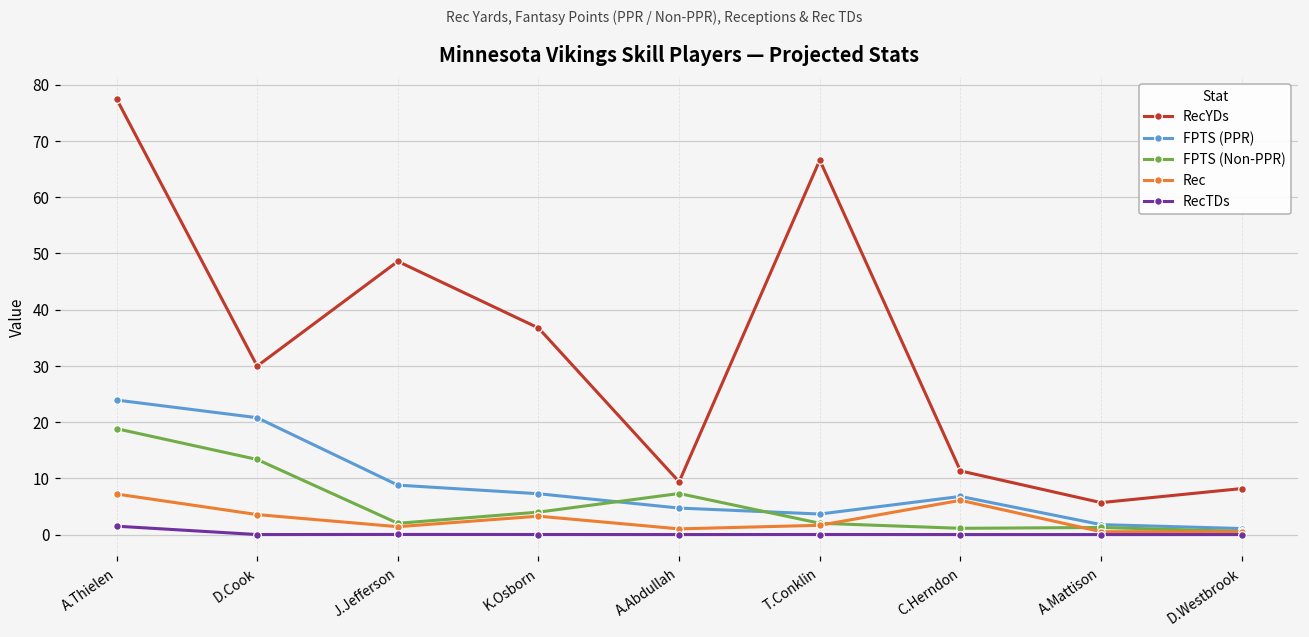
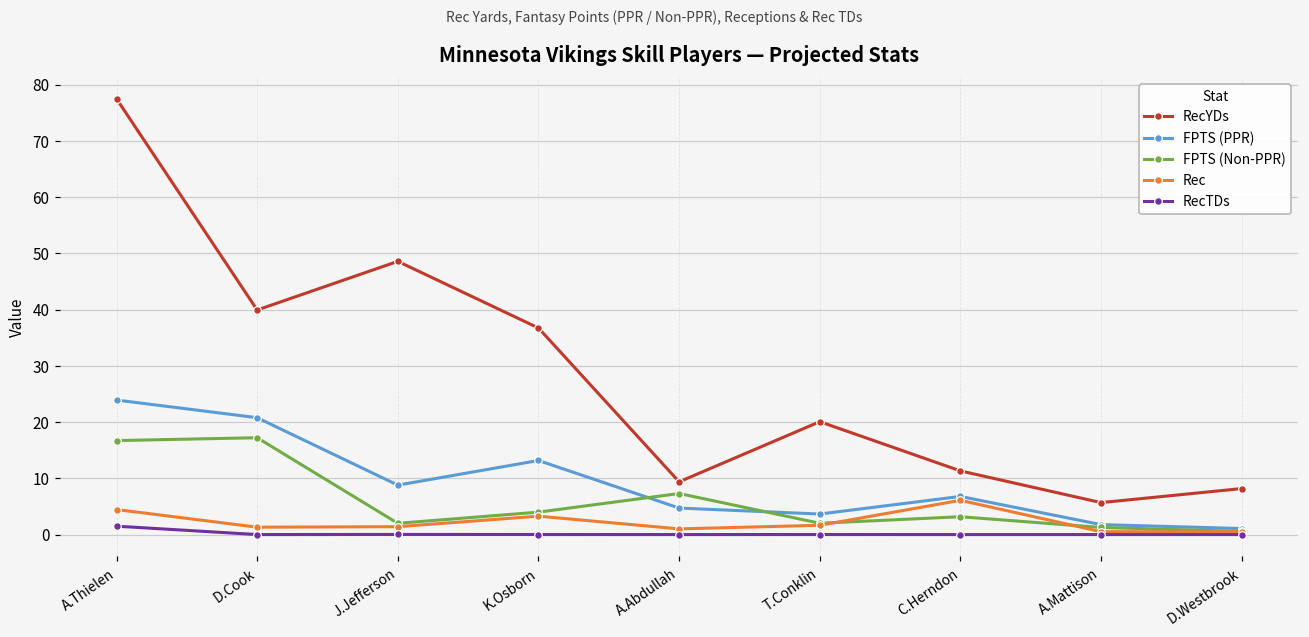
  {
    "RecYDs": {
      "A.Thielen": 77,
-     "D.Cook": 30,
+     "D.Cook": 40,
      "J.Jefferson": 49,
      "K.Osborn": 37,
      "A.Abdullah": 9,
-     "T.Conklin": 67,
+     "T.Conklin": 20,
      "C.Herndon": 11,
      "A.Mattison": 6,
      "D.Westbrook": 8
    },
    "FPTS (PPR)": {
      "A.Thielen": 24,
      "D.Cook": 21,
      "J.Jefferson": 9,
-     "K.Osborn": 7,
+     "K.Osborn": 13,
      "A.Abdullah": 5,
      "T.Conklin": 4,
      "C.Herndon": 7,
      "A.Mattison": 2,
      "D.Westbrook": 1
    },
    "FPTS (Non-PPR)": {
-     "A.Thielen": 19,
-     "D.Cook": 13,
+     "A.Thielen": 17,
+     "D.Cook": 17,
      "J.Jefferson": 2,
      "K.Osborn": 4,
      "A.Abdullah": 7,
-     "C.Herndon": 1,
+     "C.Herndon": 3,
      "A.Mattison": 1
    },
    "Rec": {
-     "A.Thielen": 7,
-     "D.Cook": 4,
+     "A.Thielen": 4,
+     "D.Cook": 1,
      "J.Jefferson": 1,
      "K.Osborn": 3,
      "A.Abdullah": 1,
      "C.Herndon": 6,
      "A.Mattison": 1
    },
    "RecTDs": {
      "A.Thielen": 1,
      "D.Cook": 0,
      "J.Jefferson": 0,
      "K.Osborn": 0,
      "A.Abdullah": 0,
      "T.Conklin": 0,
      "C.Herndon": 0,
      "A.Mattison": 0,
      "D.Westbrook": 0
    }
  }
